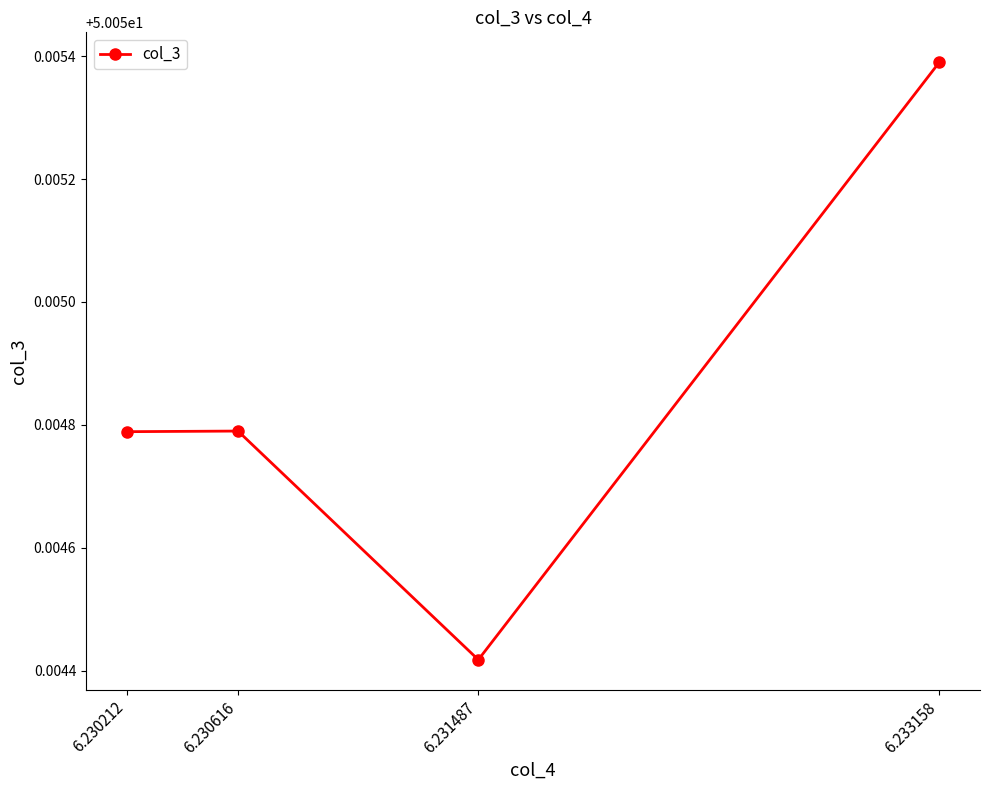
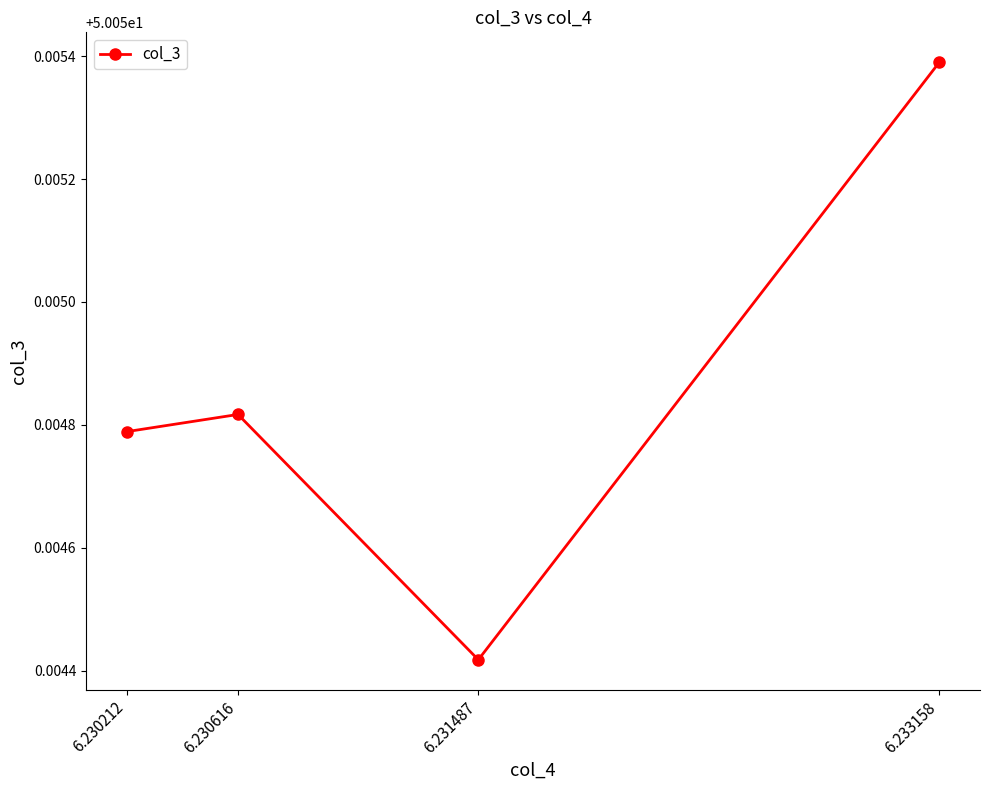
  {
    "6.230212": 50.05479,
-   "6.230616": 50.05479,
+   "6.230616": 50.05482,
    "6.231487": 50.05442,
    "6.233158": 50.05539
  }
